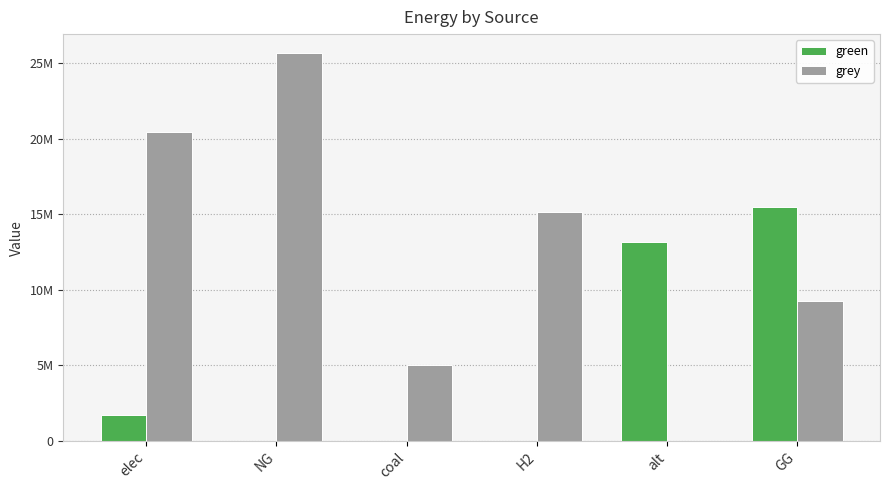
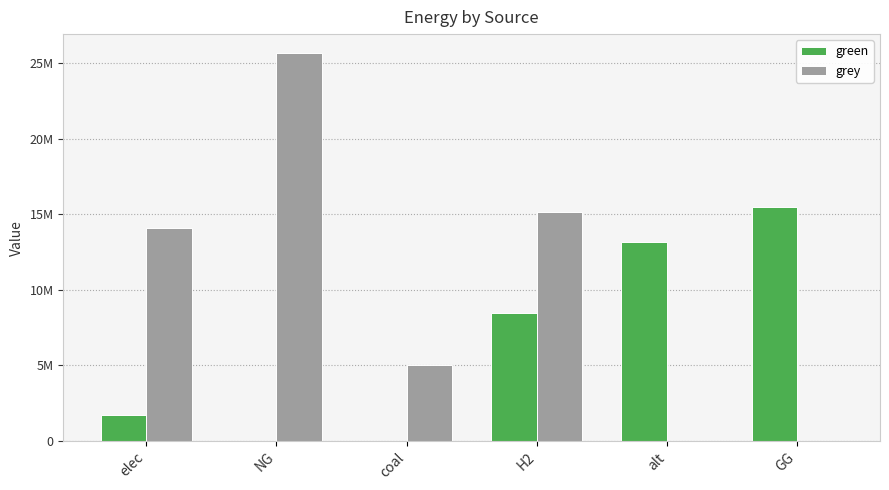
  {
    "green": {
      "elec": 1700000,
      "NG": 0,
      "coal": 0,
-     "H2": 0,
+     "H2": 8500000,
      "alt": 13100000,
      "GG": 15500000
    },
    "grey": {
-     "elec": 20400000,
+     "elec": 14100000,
      "NG": 25600000,
      "coal": 5000000,
      "H2": 15100000,
      "alt": 0,
-     "GG": 9200000
+     "GG": 0
    }
  }
